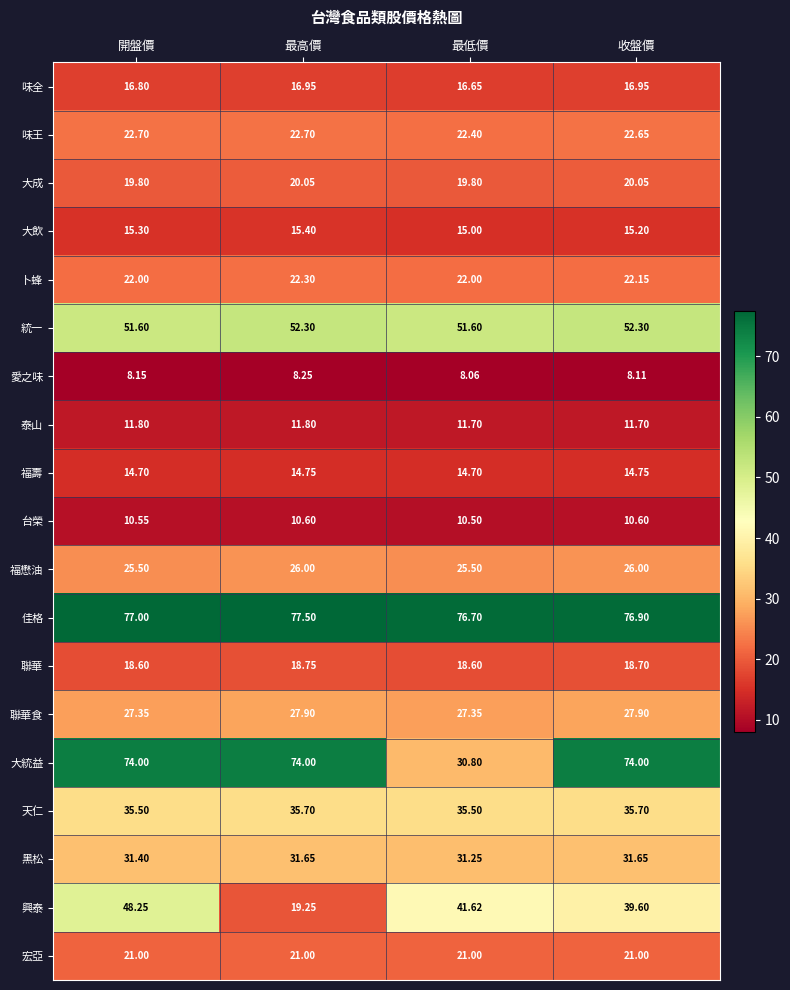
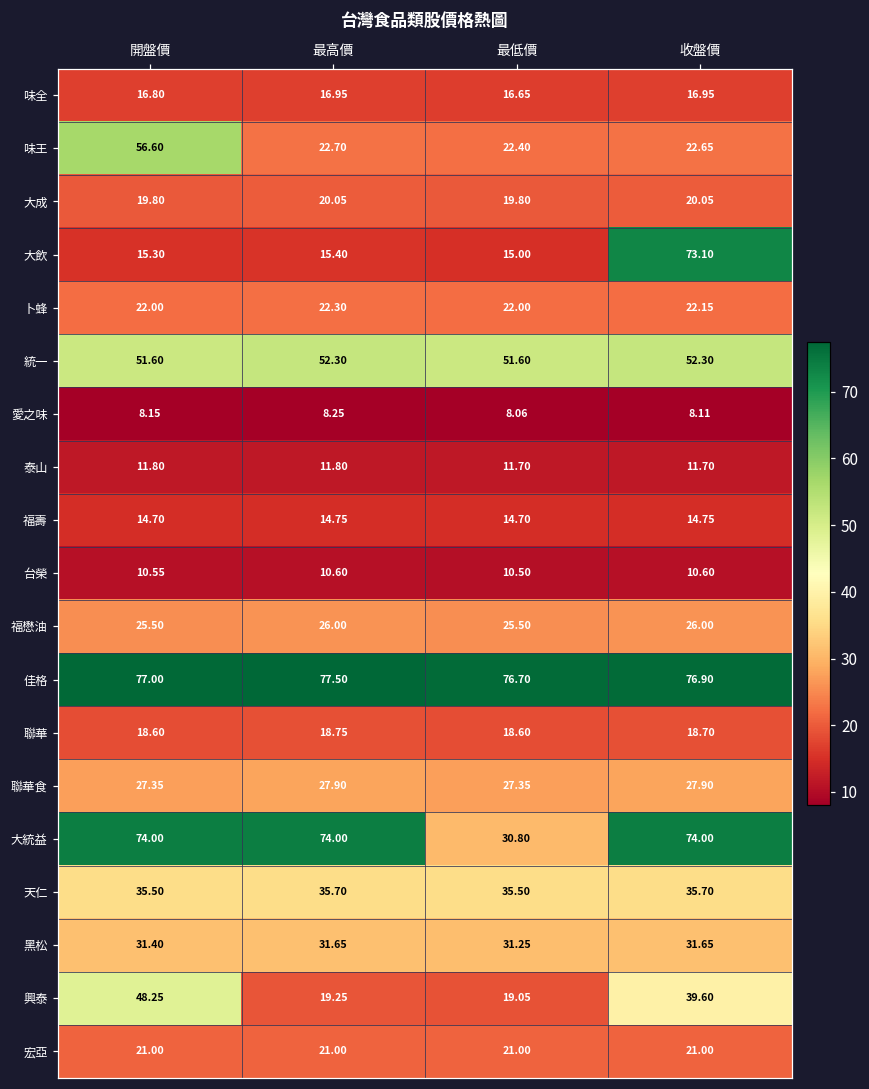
  {
    "味全": {
      "開盤價": 16.80,
      "最高價": 16.95,
      "最低價": 16.65,
      "收盤價": 16.95
    },
    "味王": {
-     "開盤價": 22.70,
+     "開盤價": 56.60,
      "最高價": 22.70,
      "最低價": 22.40,
      "收盤價": 22.65
    },
    "大成": {
      "開盤價": 19.80,
      "最高價": 20.05,
      "最低價": 19.80,
      "收盤價": 20.05
    },
    "大飲": {
      "開盤價": 15.30,
      "最高價": 15.40,
      "最低價": 15.00,
-     "收盤價": 15.20
+     "收盤價": 73.10
    },
    "卜蜂": {
      "開盤價": 22.00,
      "最高價": 22.30,
      "最低價": 22.00,
      "收盤價": 22.15
    },
    "統一": {
      "開盤價": 51.60,
      "最高價": 52.30,
      "最低價": 51.60,
      "收盤價": 52.30
    },
    "愛之味": {
      "開盤價": 8.15,
      "最高價": 8.25,
      "最低價": 8.06,
      "收盤價": 8.11
    },
    "泰山": {
      "開盤價": 11.80,
      "最高價": 11.80,
      "最低價": 11.70,
      "收盤價": 11.70
    },
    "福壽": {
      "開盤價": 14.70,
      "最高價": 14.75,
      "最低價": 14.70,
      "收盤價": 14.75
    },
    "台榮": {
      "開盤價": 10.55,
      "最高價": 10.60,
      "最低價": 10.50,
      "收盤價": 10.60
    },
    "福懋油": {
      "開盤價": 25.50,
      "最高價": 26.00,
      "最低價": 25.50,
      "收盤價": 26.00
    },
    "佳格": {
      "開盤價": 77.00,
      "最高價": 77.50,
      "最低價": 76.70,
      "收盤價": 76.90
    },
    "聯華": {
      "開盤價": 18.60,
      "最高價": 18.75,
      "最低價": 18.60,
      "收盤價": 18.70
    },
    "聯華食": {
      "開盤價": 27.35,
      "最高價": 27.90,
      "最低價": 27.35,
      "收盤價": 27.90
    },
    "大統益": {
      "開盤價": 74.00,
      "最高價": 74.00,
      "最低價": 30.80,
      "收盤價": 74.00
    },
    "天仁": {
      "開盤價": 35.50,
      "最高價": 35.70,
      "最低價": 35.50,
      "收盤價": 35.70
    },
    "黑松": {
      "開盤價": 31.40,
      "最高價": 31.65,
      "最低價": 31.25,
      "收盤價": 31.65
    },
    "興泰": {
      "開盤價": 48.25,
      "最高價": 19.25,
-     "最低價": 41.62,
+     "最低價": 19.05,
      "收盤價": 39.60
    },
    "宏亞": {
      "開盤價": 21.00,
      "最高價": 21.00,
      "最低價": 21.00,
      "收盤價": 21.00
    }
  }
